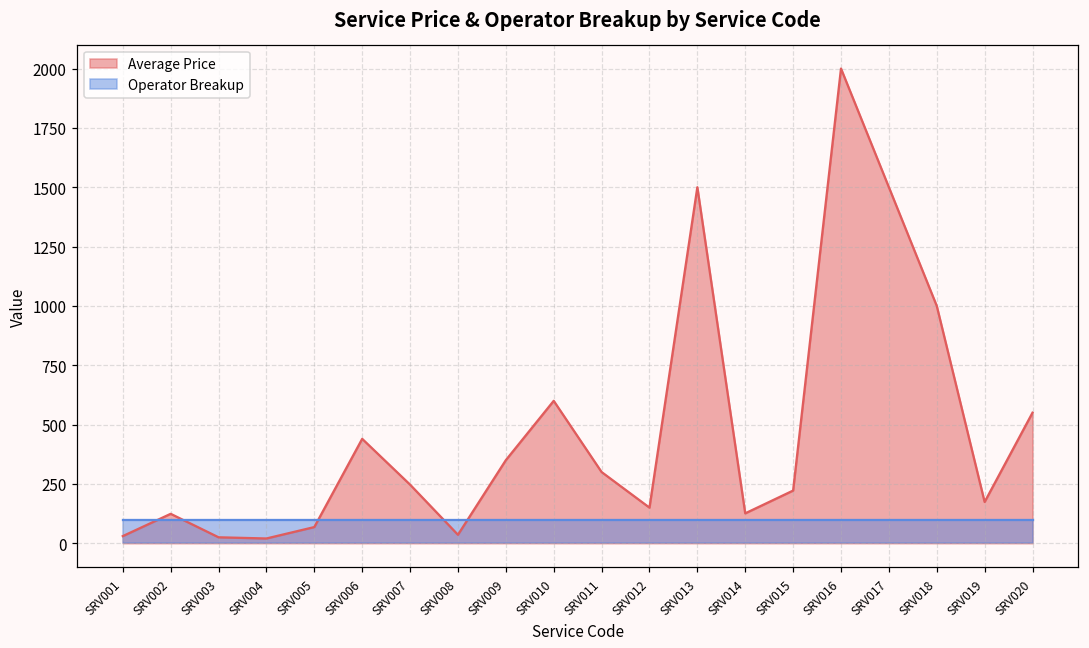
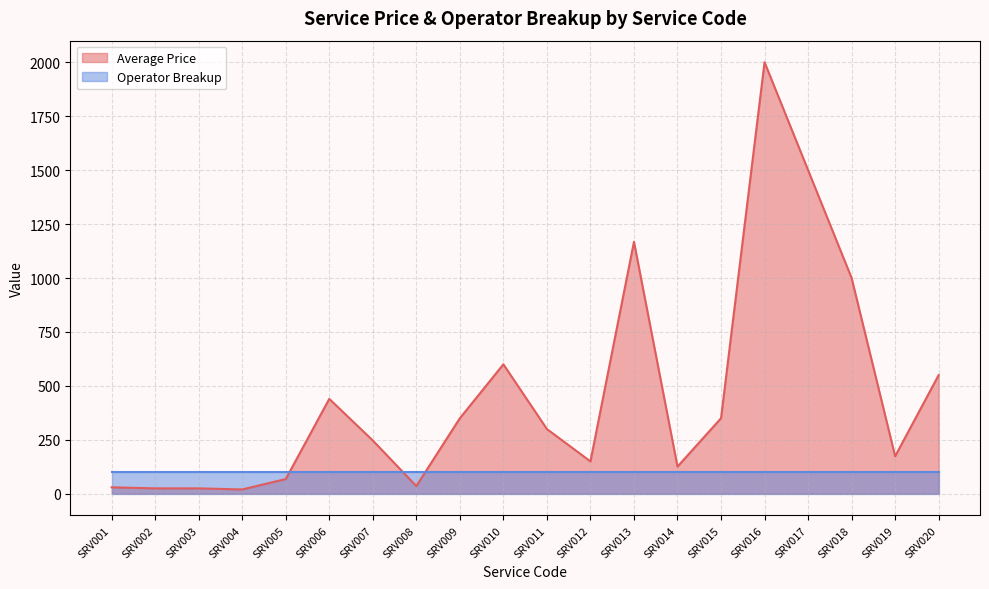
  {
    "Average Price": {
      "SRV001": 30,
-     "SRV002": 120,
+     "SRV002": 30,
      "SRV003": 30,
      "SRV004": 20,
      "SRV005": 70,
      "SRV006": 440,
      "SRV007": 250,
      "SRV008": 40,
      "SRV009": 350,
      "SRV010": 600,
      "SRV011": 300,
      "SRV012": 150,
-     "SRV013": 1500,
+     "SRV013": 1170,
      "SRV014": 130,
-     "SRV015": 220,
+     "SRV015": 350,
      "SRV016": 2000,
      "SRV017": 1500,
      "SRV018": 1000,
      "SRV019": 170,
      "SRV020": 550
    },
    "Operator Breakup": {
      "SRV001": 100,
      "SRV002": 100,
      "SRV003": 100,
      "SRV004": 100,
      "SRV005": 100,
      "SRV006": 100,
      "SRV007": 100,
      "SRV008": 100,
      "SRV009": 100,
      "SRV010": 100,
      "SRV011": 100,
      "SRV012": 100,
      "SRV013": 100,
      "SRV014": 100,
      "SRV015": 100,
      "SRV016": 100,
      "SRV017": 100,
      "SRV018": 100,
      "SRV019": 100,
      "SRV020": 100
    }
  }
